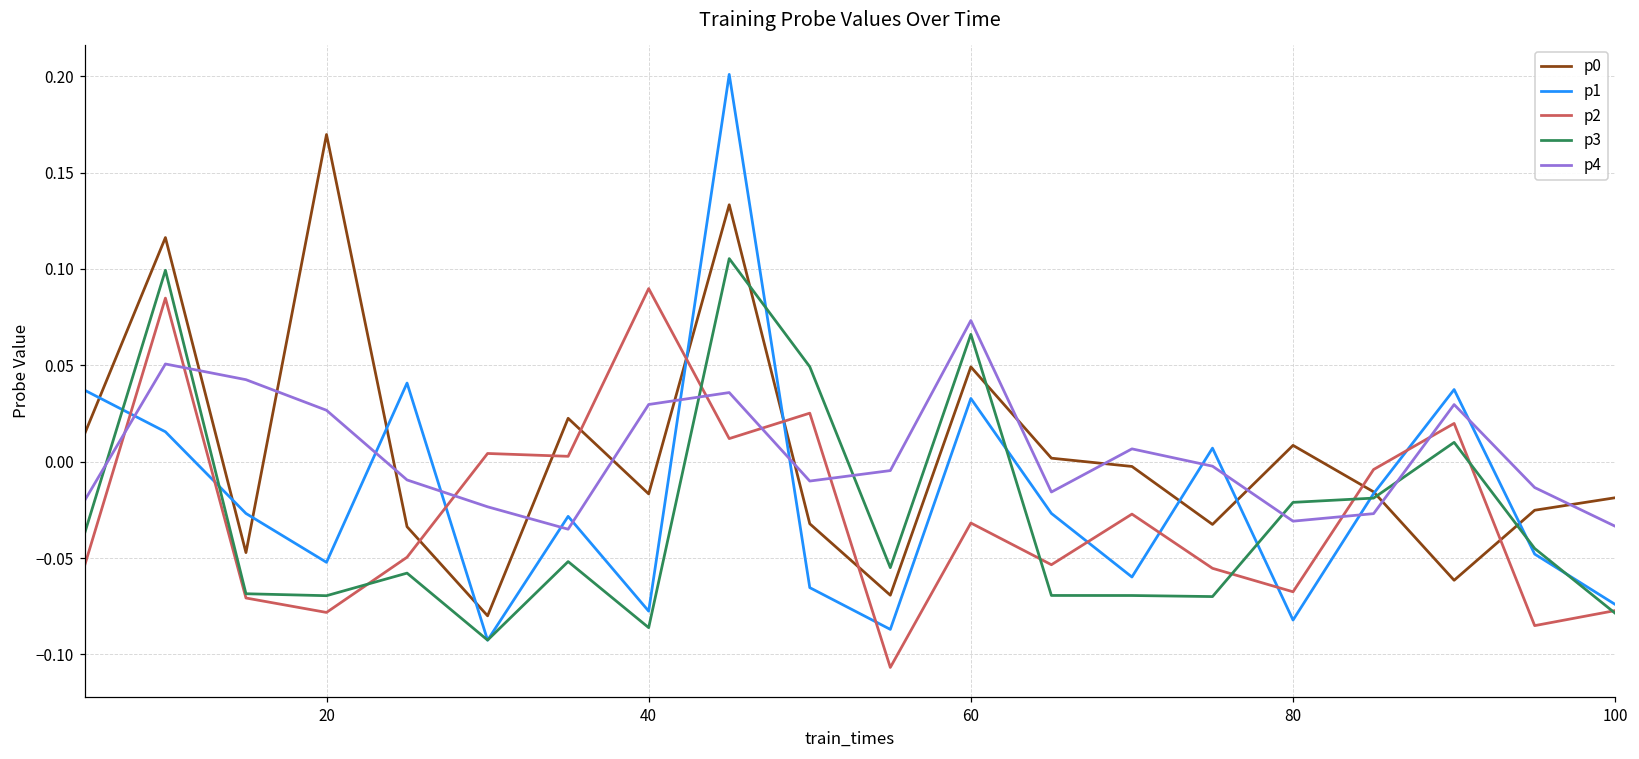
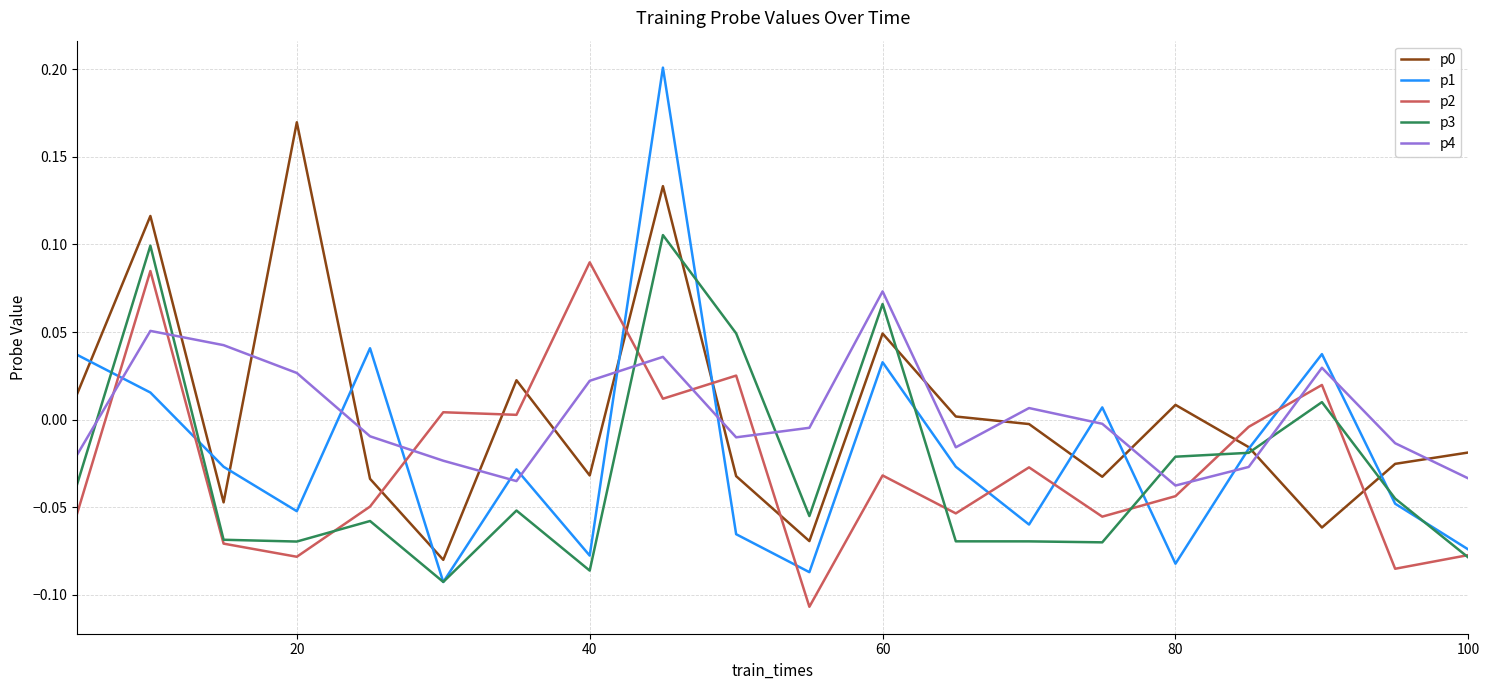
  {
    "p0": {
      "20": 0.170,
-     "40": -0.017,
+     "40": -0.032,
      "60": 0.049,
      "80": 0.008,
      "100": -0.019
    },
    "p1": {
      "20": -0.052,
      "40": -0.078,
      "60": 0.033,
      "80": -0.082,
      "100": -0.074
    },
    "p2": {
      "20": -0.078,
      "40": 0.090,
      "60": -0.032,
-     "80": -0.068
+     "80": -0.044
    },
    "p3": {
      "20": -0.070,
      "40": -0.086,
      "60": 0.066,
      "80": -0.021
    },
    "p4": {
      "20": 0.027,
-     "40": 0.030,
+     "40": 0.022,
      "60": 0.073,
-     "80": -0.031,
+     "80": -0.038,
      "100": -0.034
    }
  }
